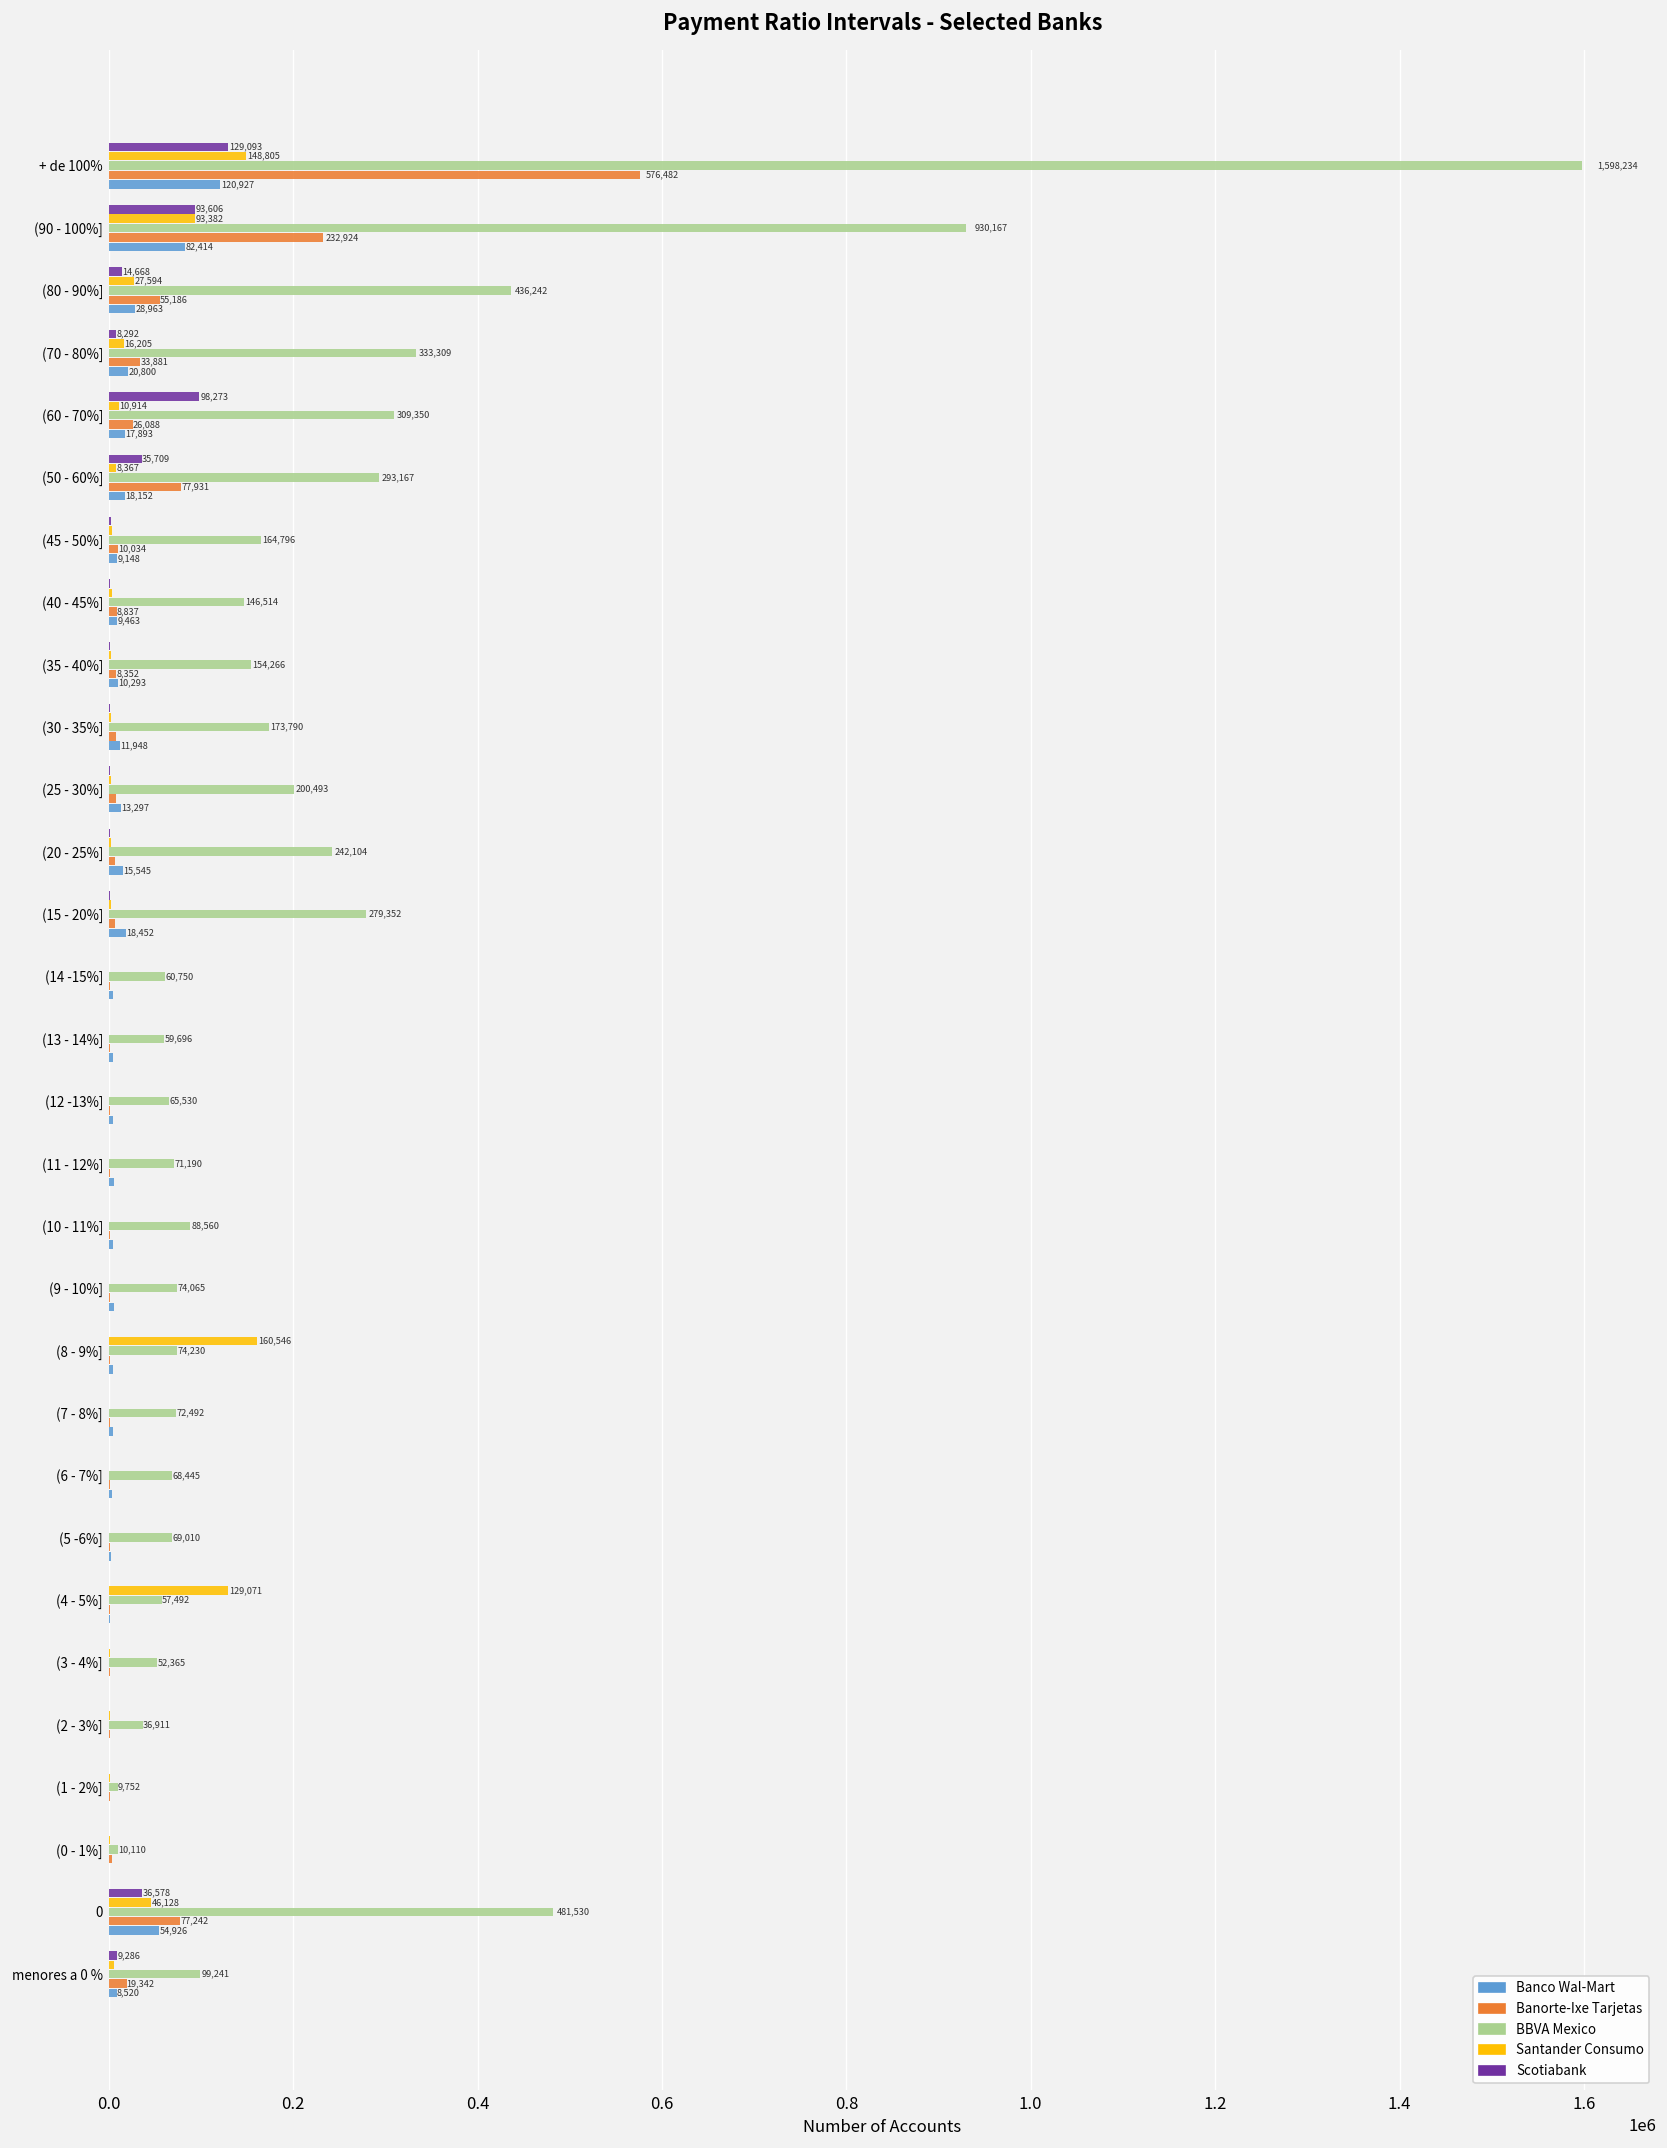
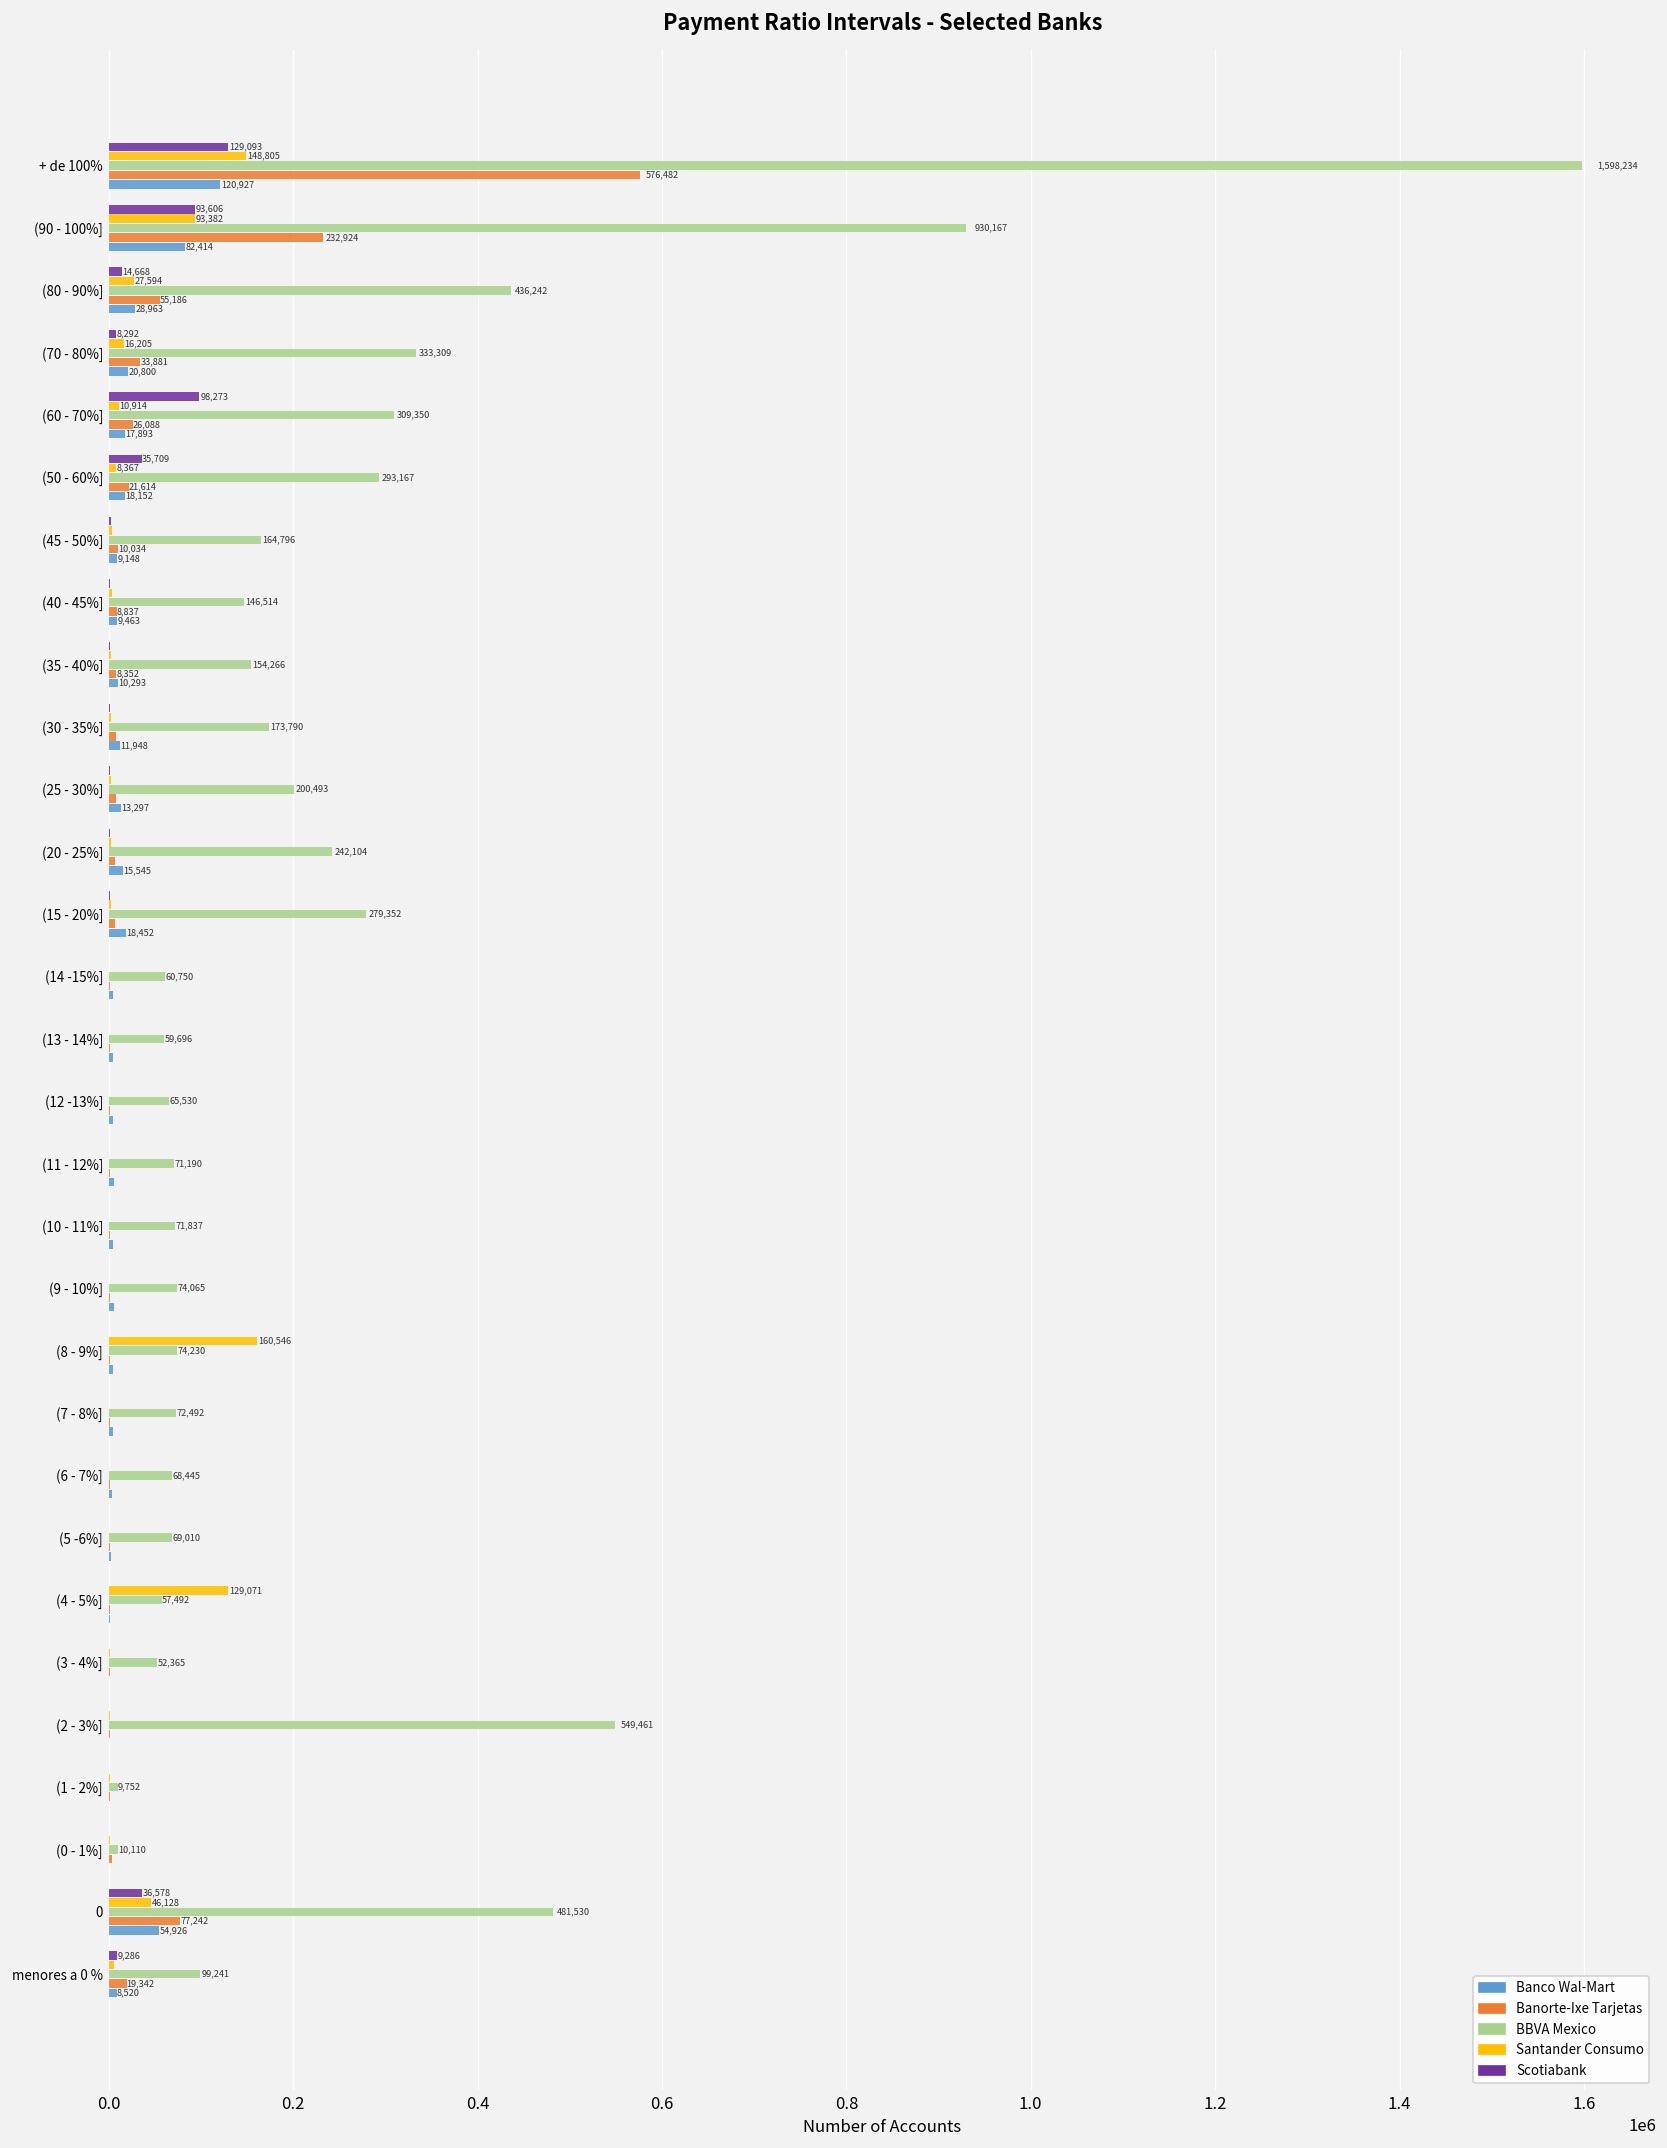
  {
    "Banco Wal-Mart": {
      "+ de 100%": "120,927",
      "(90 - 100%]": "82,414",
      "(80 - 90%]": "28,963",
      "(70 - 80%]": "20,800",
      "(60 - 70%]": "17,893",
      "(50 - 60%]": "18,152",
      "(45 - 50%]": "9,148",
      "(40 - 45%]": "9,463",
      "(35 - 40%]": "10,293",
      "(30 - 35%]": "11,948",
      "(25 - 30%]": "13,297",
      "(20 - 25%]": "15,545",
      "(15 - 20%]": "18,452",
      "0": "54,926",
      "menores a 0 %": "8,520"
    },
    "Banorte-Ixe Tarjetas": {
      "+ de 100%": "576,482",
      "(90 - 100%]": "232,924",
      "(80 - 90%]": "55,186",
      "(70 - 80%]": "33,881",
      "(60 - 70%]": "26,088",
-     "(50 - 60%]": "77,931",
+     "(50 - 60%]": "21,614",
      "(45 - 50%]": "10,034",
      "(40 - 45%]": "8,837",
      "(35 - 40%]": "8,352",
      "0": "77,242",
      "menores a 0 %": "19,342"
    },
    "BBVA Mexico": {
      "+ de 100%": "1,598,234",
      "(90 - 100%]": "930,167",
      "(80 - 90%]": "436,242",
      "(70 - 80%]": "333,309",
      "(60 - 70%]": "309,350",
      "(50 - 60%]": "293,167",
      "(45 - 50%]": "164,796",
      "(40 - 45%]": "146,514",
      "(35 - 40%]": "154,266",
      "(30 - 35%]": "173,790",
      "(25 - 30%]": "200,493",
      "(20 - 25%]": "242,104",
      "(15 - 20%]": "279,352",
      "(14 -15%]": "60,750",
      "(13 - 14%]": "59,696",
      "(12 -13%]": "65,530",
      "(11 - 12%]": "71,190",
-     "(10 - 11%]": "88,560",
+     "(10 - 11%]": "71,837",
      "(9 - 10%]": "74,065",
      "(8 - 9%]": "74,230",
      "(7 - 8%]": "72,492",
      "(6 - 7%]": "68,445",
      "(5 -6%]": "69,010",
      "(4 - 5%]": "57,492",
      "(3 - 4%]": "52,365",
-     "(2 - 3%]": "36,911",
+     "(2 - 3%]": "549,461",
      "(1 - 2%]": "9,752",
      "(0 - 1%]": "10,110",
      "0": "481,530",
      "menores a 0 %": "99,241"
    },
    "Santander Consumo": {
      "+ de 100%": "148,805",
      "(90 - 100%]": "93,382",
      "(80 - 90%]": "27,594",
      "(70 - 80%]": "16,205",
      "(60 - 70%]": "10,914",
      "(50 - 60%]": "8,367",
      "(8 - 9%]": "160,546",
      "(4 - 5%]": "129,071",
      "0": "46,128"
    },
    "Scotiabank": {
      "+ de 100%": "129,093",
      "(90 - 100%]": "93,606",
      "(80 - 90%]": "14,668",
      "(70 - 80%]": "8,292",
      "(60 - 70%]": "98,273",
      "(50 - 60%]": "35,709",
      "0": "36,578",
      "menores a 0 %": "9,286"
    }
  }
